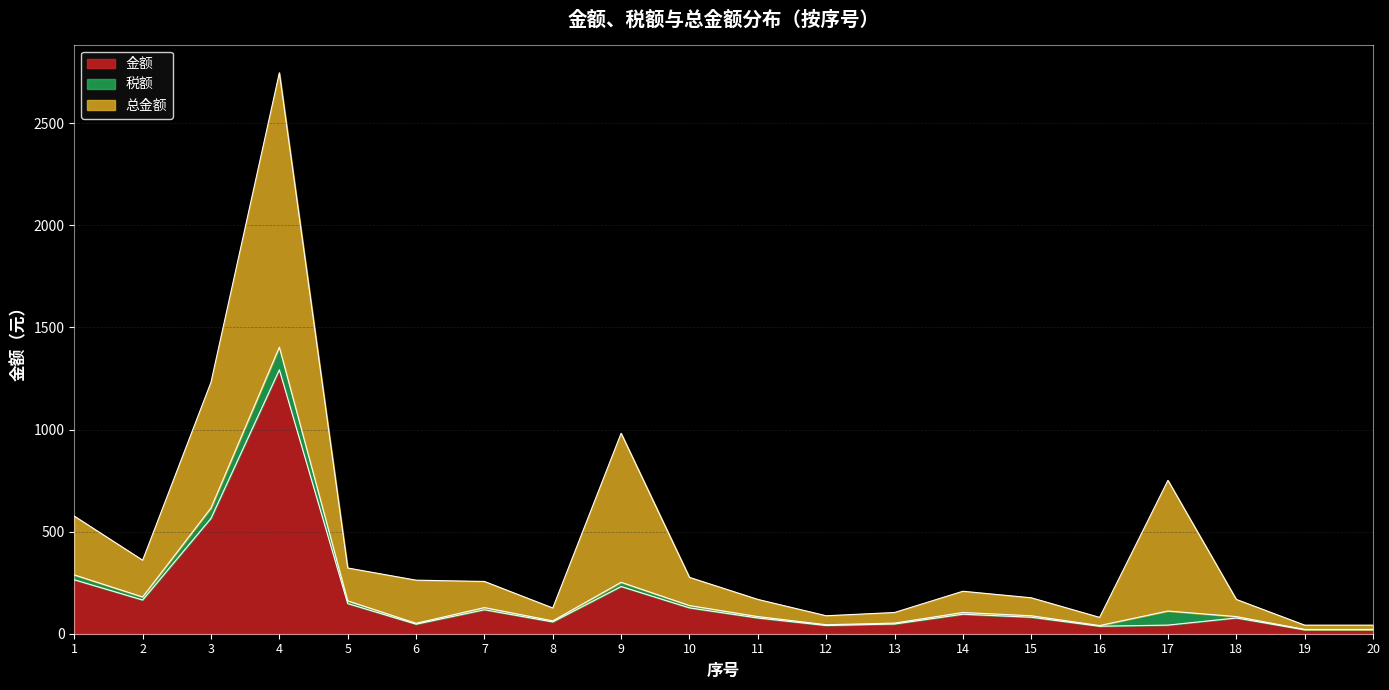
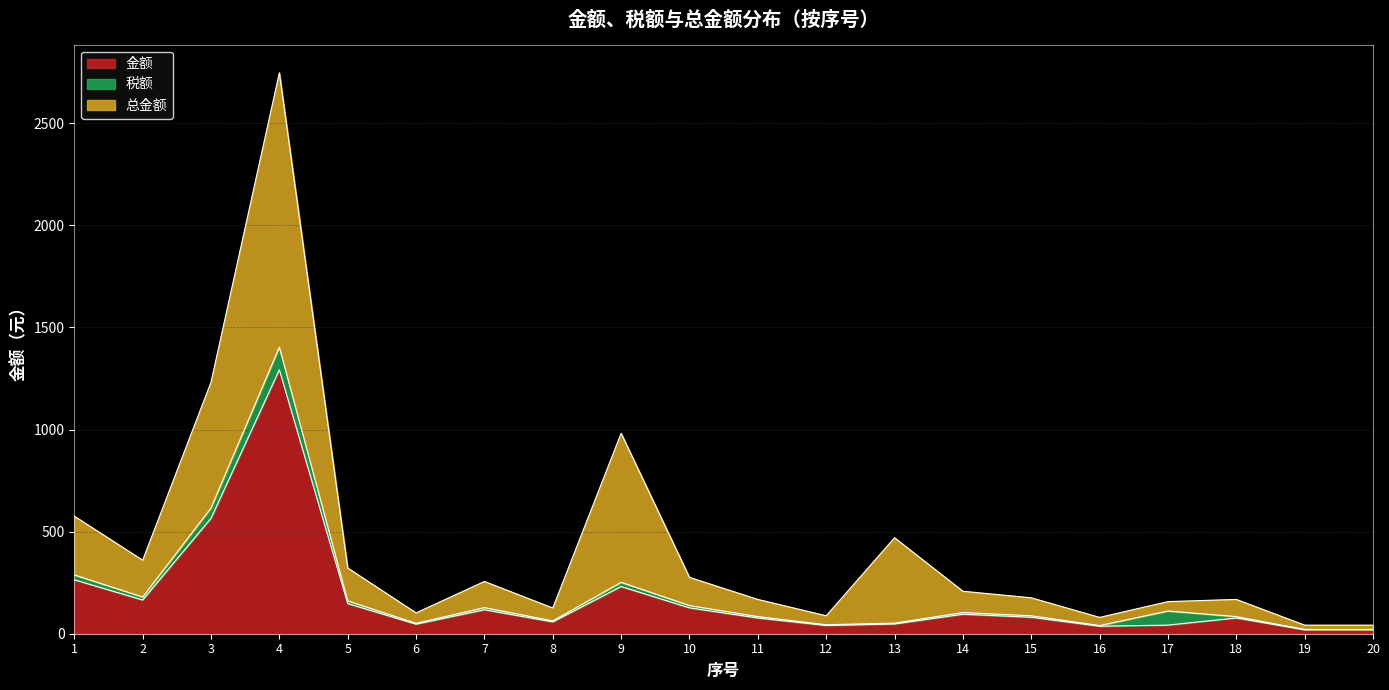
  {
    "金额": {
      "1": 260,
      "2": 170,
      "3": 570,
      "4": 1290,
      "5": 150,
      "9": 230,
      "17": 40
    },
    "税额": {
      "1": 20,
      "2": 10,
      "3": 50,
      "4": 110,
      "5": 10,
      "9": 20,
      "17": 70
    },
    "总金额": {
      "1": 290,
      "2": 180,
      "3": 620,
      "4": 1340,
      "5": 160,
-     "6": 210,
+     "6": 50,
      "7": 130,
      "8": 60,
      "9": 730,
      "10": 140,
      "11": 80,
      "12": 40,
-     "13": 50,
+     "13": 420,
      "14": 100,
      "15": 90,
      "16": 40,
-     "17": 640,
+     "17": 50,
      "18": 80,
      "19": 20,
      "20": 20
    }
  }
